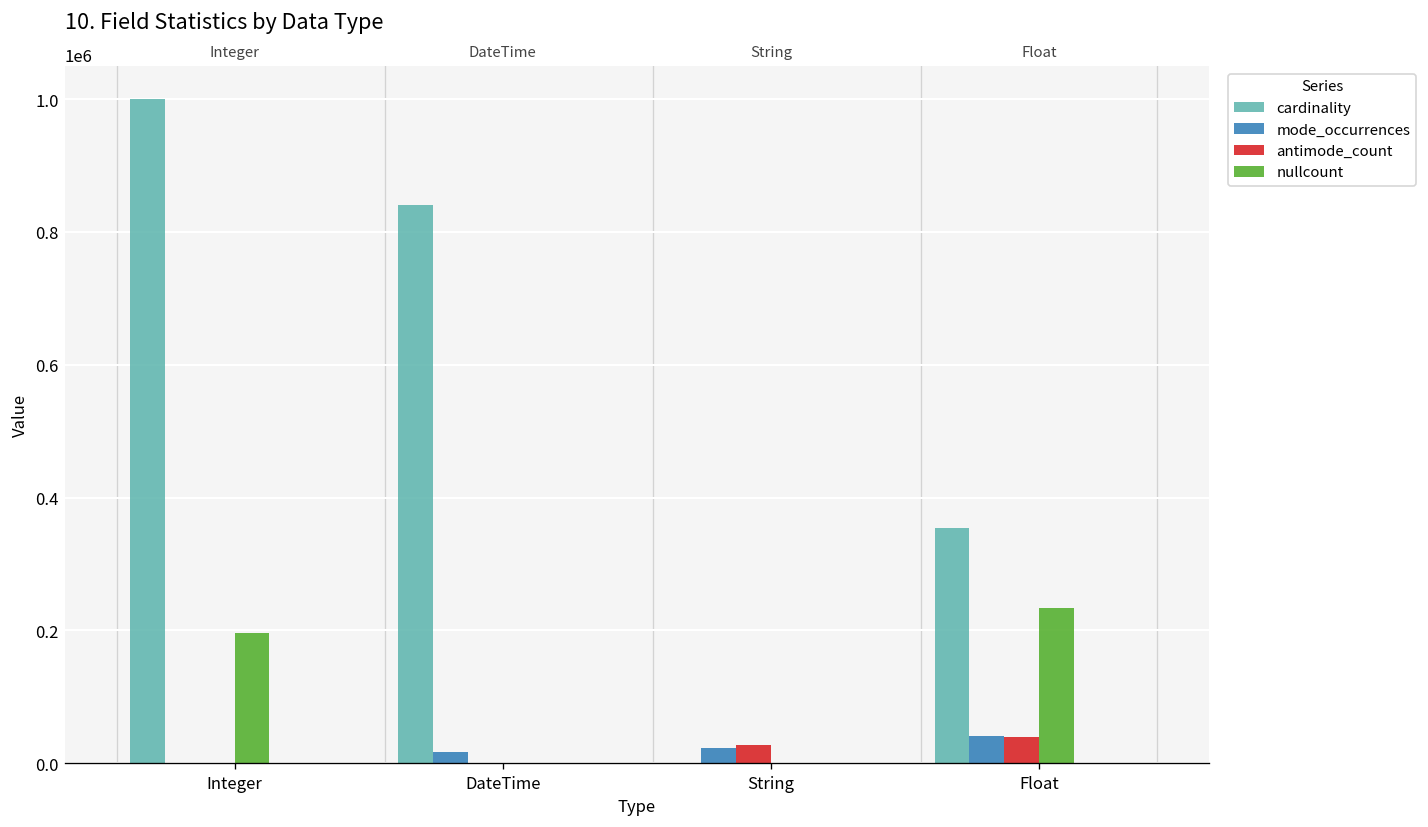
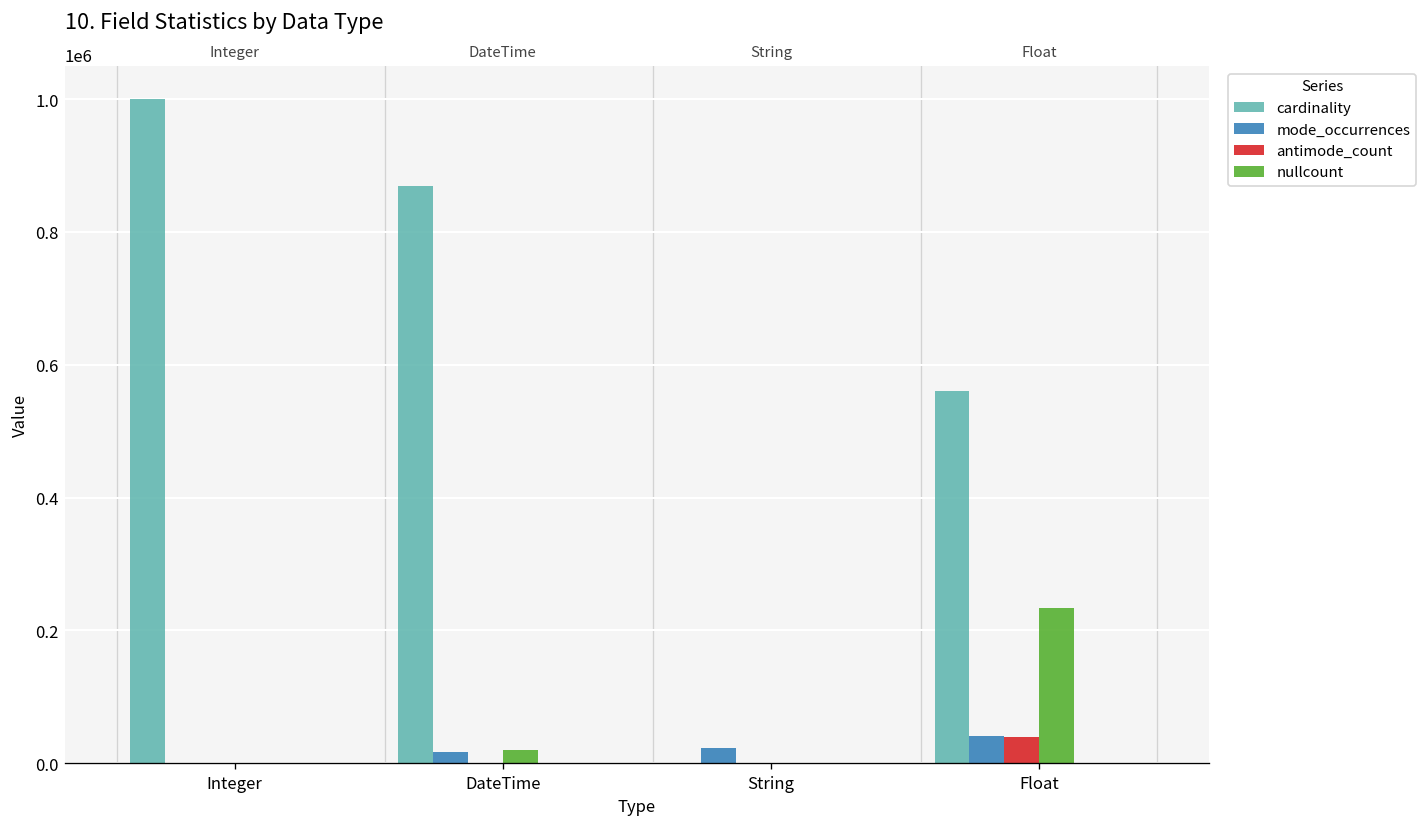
  {
    "cardinality": {
      "Integer": 1000000,
-     "DateTime": 840000,
-     "Float": 350000
+     "DateTime": 870000,
+     "Float": 560000
    },
    "mode_occurrences": {
      "Integer": 0,
      "DateTime": 20000,
      "String": 20000,
      "Float": 40000
    },
    "antimode_count": {
      "Integer": 0,
-     "String": 30000,
+     "String": 0,
      "Float": 40000
    },
    "nullcount": {
-     "Integer": 200000,
-     "DateTime": 0,
+     "Integer": 0,
+     "DateTime": 20000,
      "String": 0,
      "Float": 230000
    }
  }
